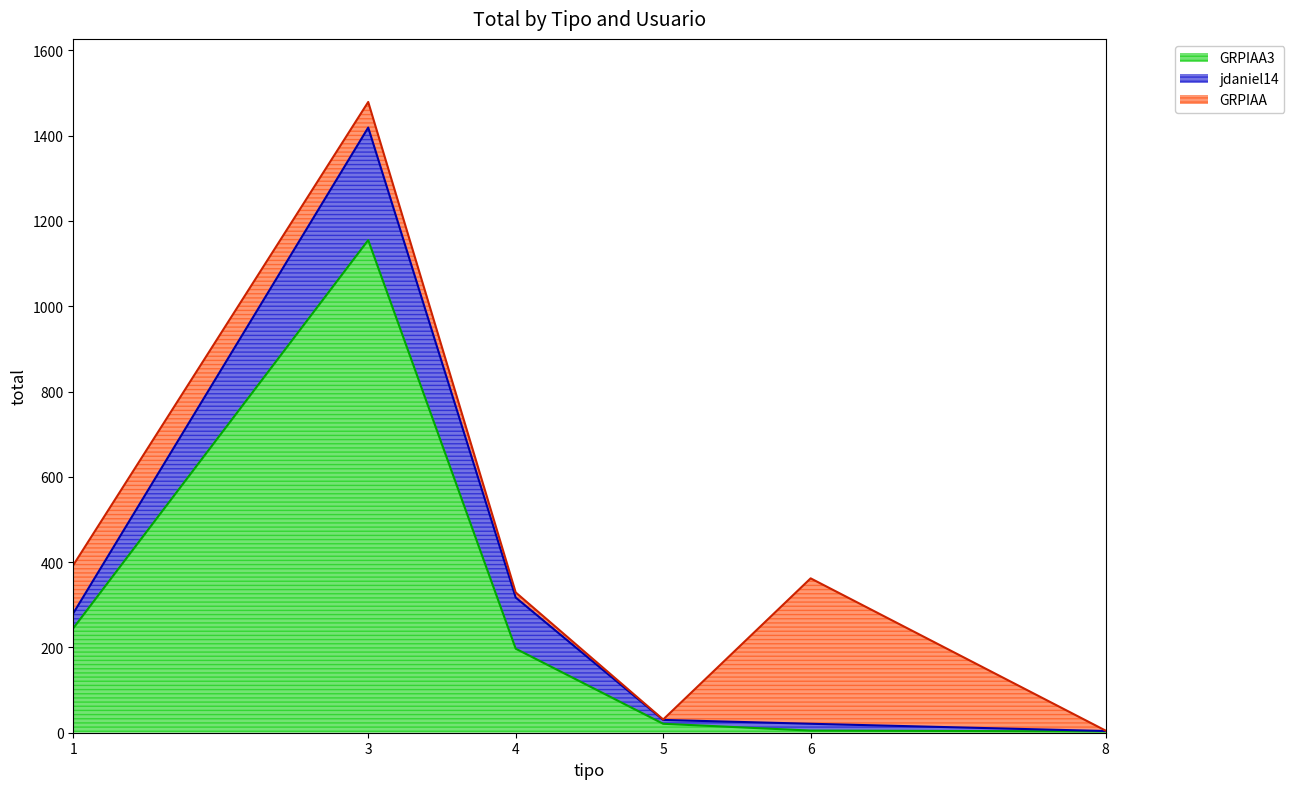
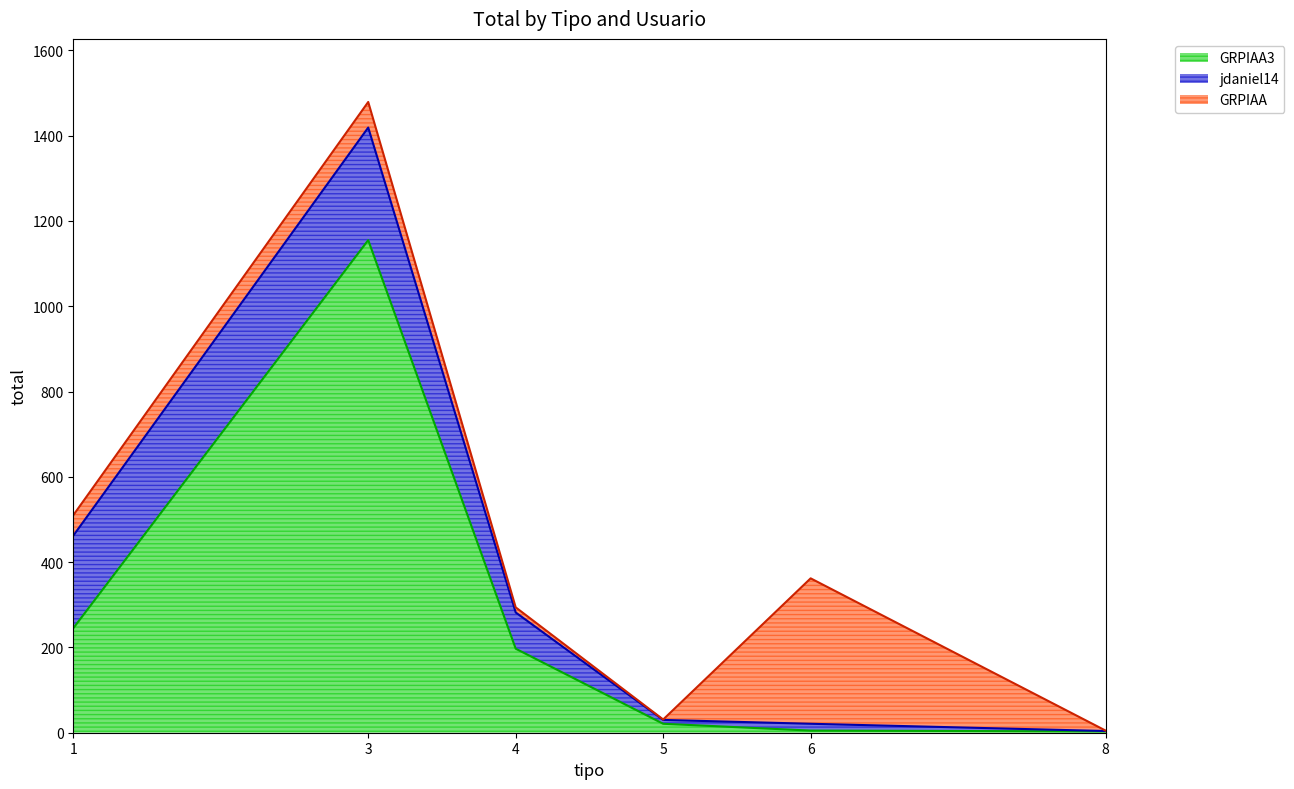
  {
    "GRPIAA3": {
      "1": 250,
      "3": 1160,
      "4": 200,
      "5": 20,
      "6": 10
    },
    "jdaniel14": {
-     "1": 40,
+     "1": 220,
      "3": 260,
-     "4": 120,
+     "4": 90,
      "6": 20
    },
    "GRPIAA": {
-     "1": 110,
+     "1": 50,
      "3": 60,
      "4": 10,
      "6": 340
    }
  }
